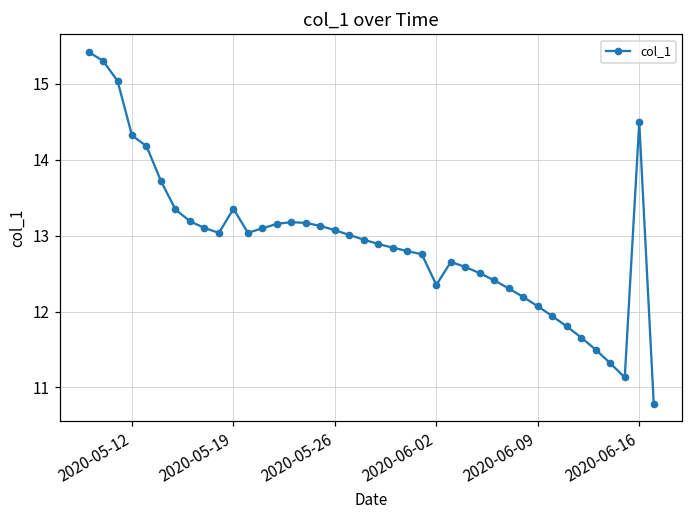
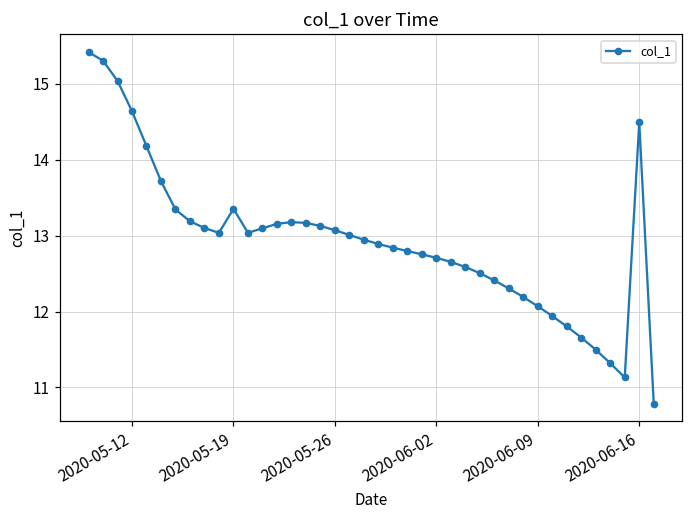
  {
-   "2020-05-12": 14.3,
+   "2020-05-12": 14.6,
    "2020-05-19": 13.4,
    "2020-05-26": 13.1,
-   "2020-06-02": 12.3,
+   "2020-06-02": 12.7,
    "2020-06-09": 12.1,
    "2020-06-16": 14.5
  }
